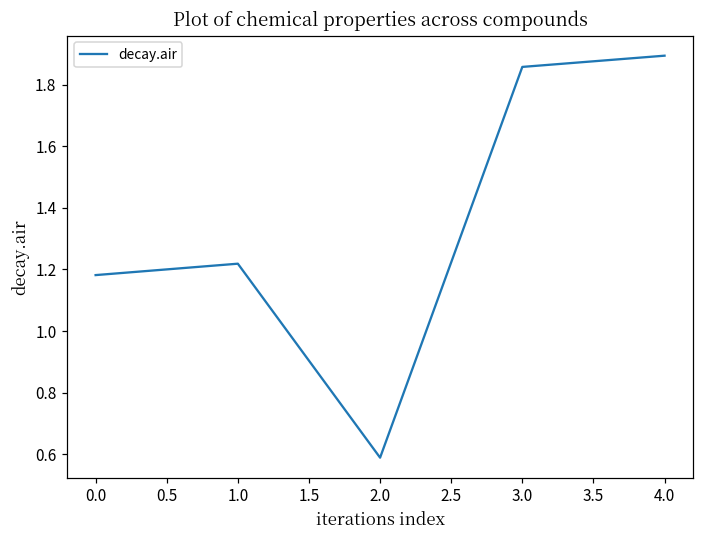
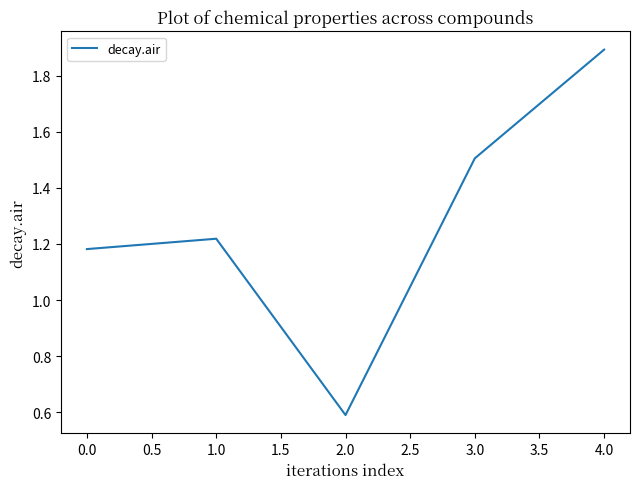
  {
    "0.0": 1.18,
    "1.0": 1.22,
    "2.0": 0.59,
-   "3.0": 1.86,
+   "3.0": 1.51,
    "4.0": 1.89
  }
